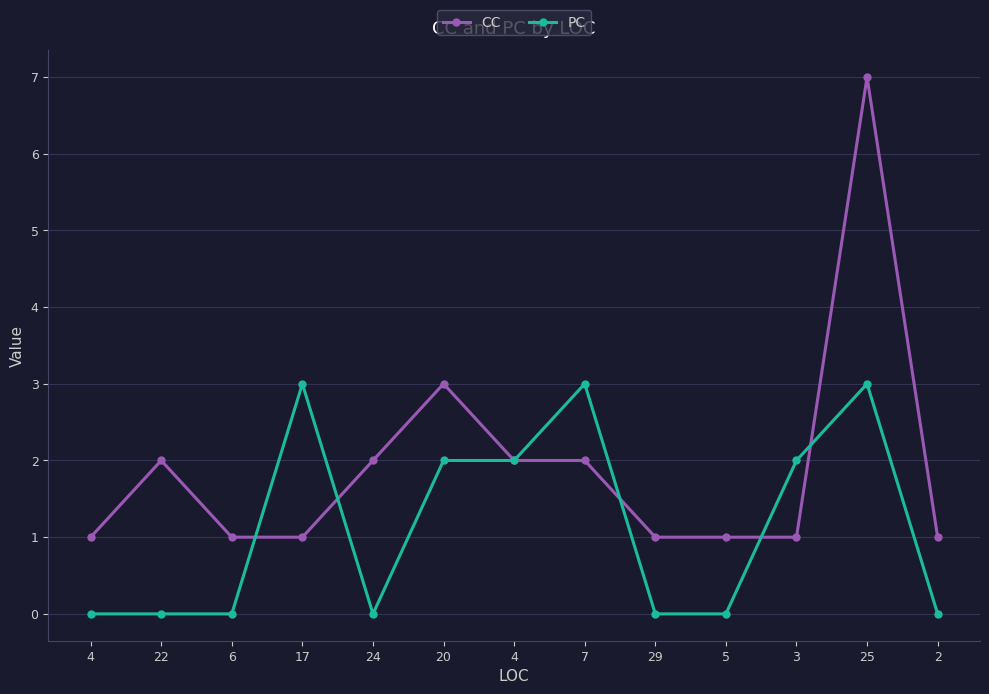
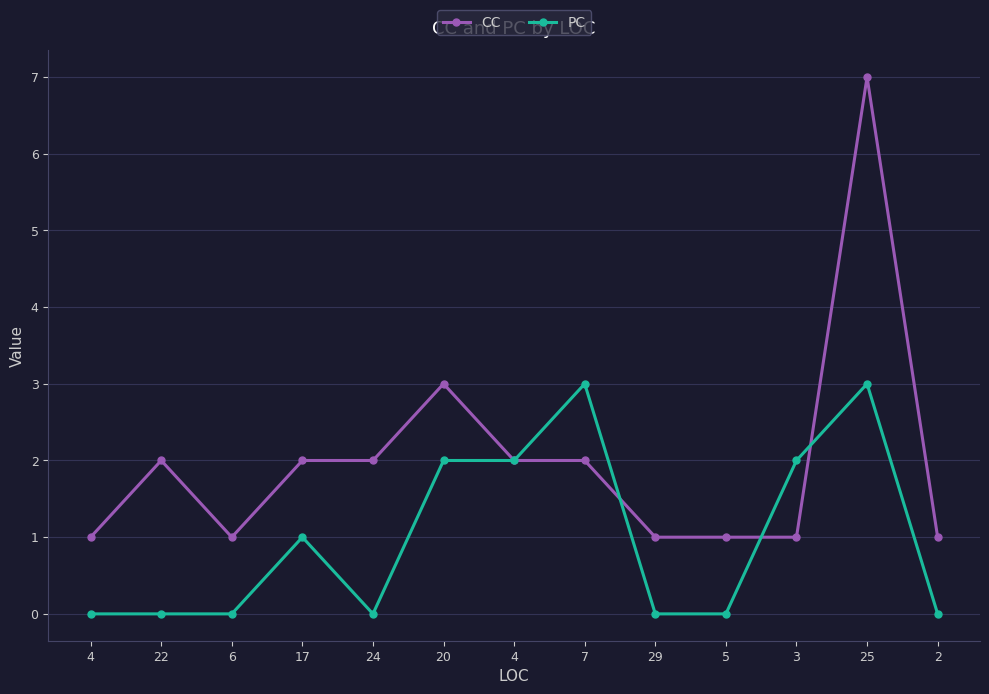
  {
    "CC": {
      "22": 2,
      "6": 1,
-     "17": 1,
+     "17": 2,
      "24": 2,
      "20": 3,
      "7": 2,
      "29": 1,
      "5": 1,
      "3": 1,
      "25": 7,
      "2": 1
    },
    "PC": {
      "22": 0,
      "6": 0,
-     "17": 3,
+     "17": 1,
      "24": 0,
      "20": 2,
      "7": 3,
      "29": 0,
      "5": 0,
      "3": 2,
      "25": 3,
      "2": 0
    }
  }
